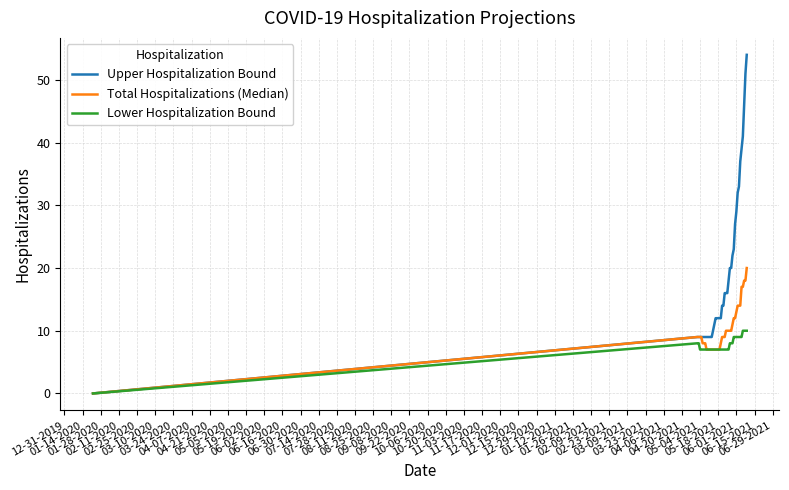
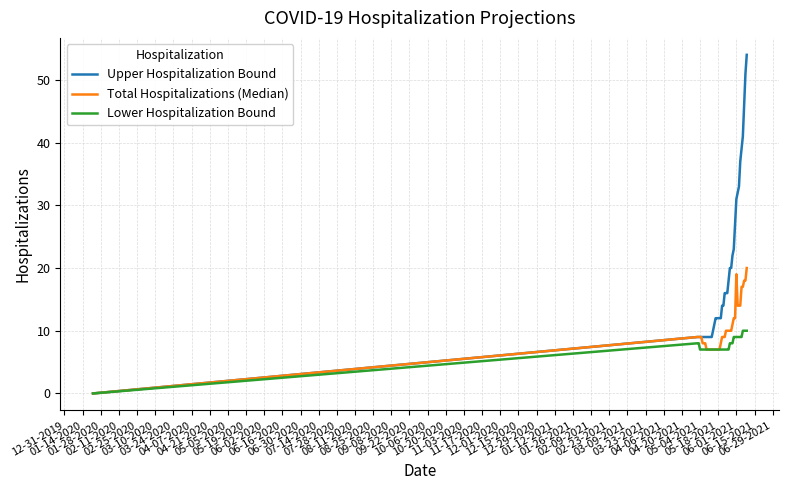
  {
    "Upper Hospitalization Bound": {
      "05-18-2021": 12,
-     "06-01-2021": 29
+     "06-01-2021": 31
    },
    "Total Hospitalizations (Median)": {
-     "06-01-2021": 13
+     "06-01-2021": 19
    },
    "Lower Hospitalization Bound": {
      "05-04-2021": 7,
      "06-01-2021": 9
    }
  }
